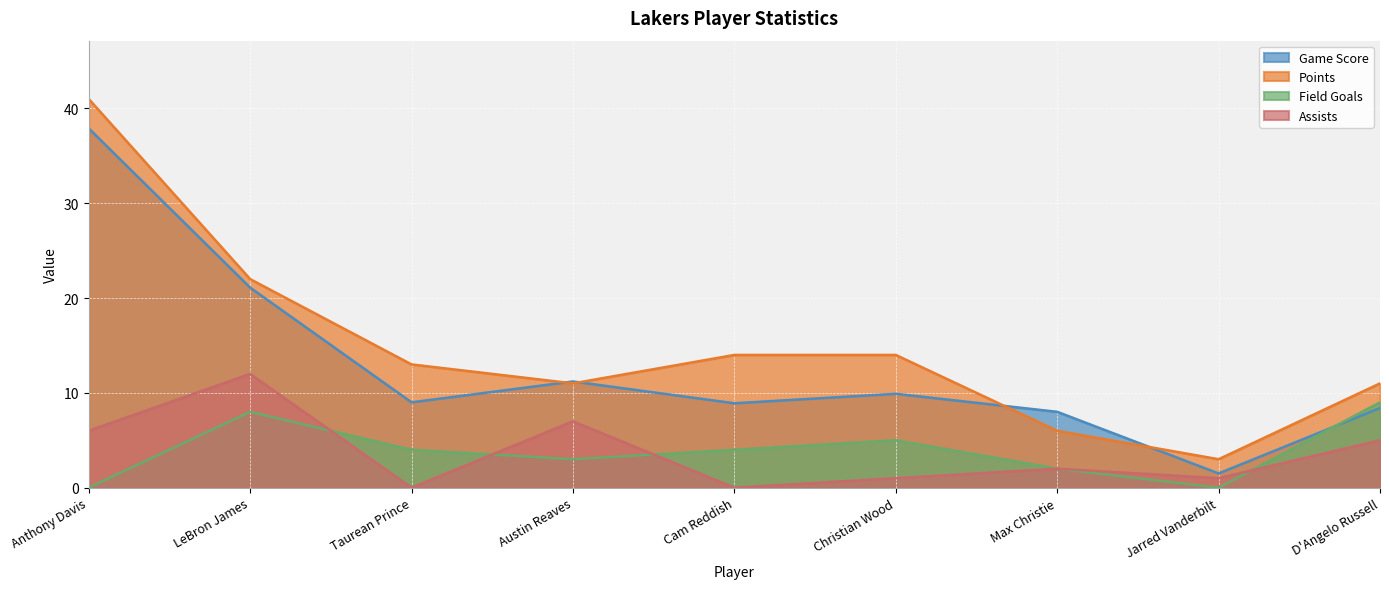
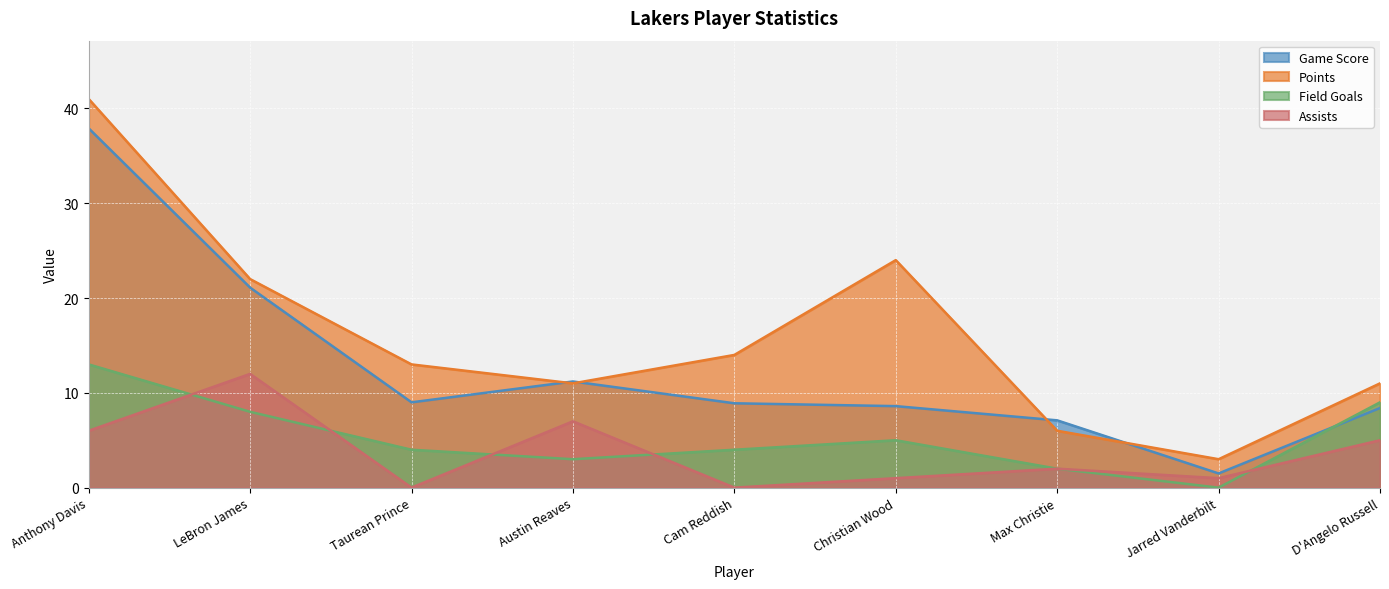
  {
    "Game Score": {
      "Anthony Davis": 38,
      "LeBron James": 21,
      "Taurean Prince": 9,
      "Cam Reddish": 9,
-     "Christian Wood": 10,
-     "Max Christie": 8,
+     "Christian Wood": 9,
+     "Max Christie": 7,
      "Jarred Vanderbilt": 2,
      "D'Angelo Russell": 8
    },
    "Points": {
      "Anthony Davis": 41,
      "LeBron James": 22,
      "Taurean Prince": 13,
      "Cam Reddish": 14,
-     "Christian Wood": 14,
+     "Christian Wood": 24,
      "Max Christie": 6,
      "Jarred Vanderbilt": 3,
      "D'Angelo Russell": 11
    },
    "Field Goals": {
-     "Anthony Davis": 0,
+     "Anthony Davis": 13,
      "LeBron James": 8,
      "Taurean Prince": 4,
      "Austin Reaves": 3,
      "Cam Reddish": 4,
      "Christian Wood": 5,
      "Jarred Vanderbilt": 0,
      "D'Angelo Russell": 9
    },
    "Assists": {
      "Anthony Davis": 6,
      "LeBron James": 12,
      "Taurean Prince": 0,
      "Austin Reaves": 7,
      "Cam Reddish": 0,
      "Christian Wood": 1,
      "Jarred Vanderbilt": 1,
      "D'Angelo Russell": 5
    }
  }
